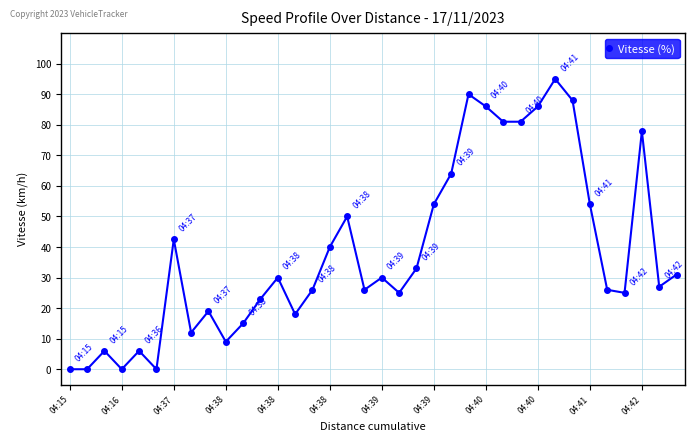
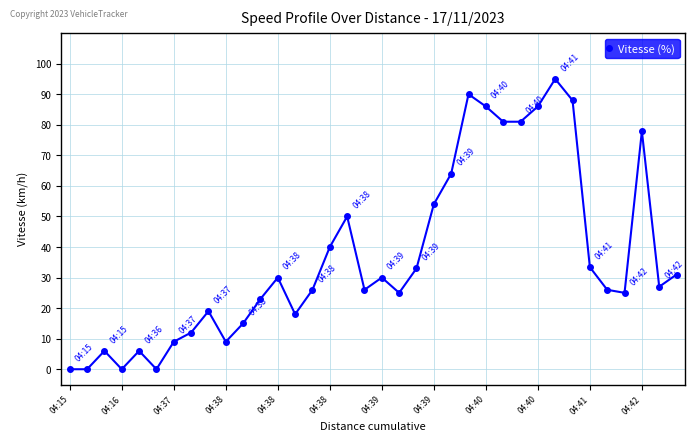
  {
    "04:15": 0,
    "04:16": 0,
-   "04:37": 43,
-   "04:41": 54,
+   "04:37": 9,
+   "04:41": 33,
    "04:42": 78
  }
